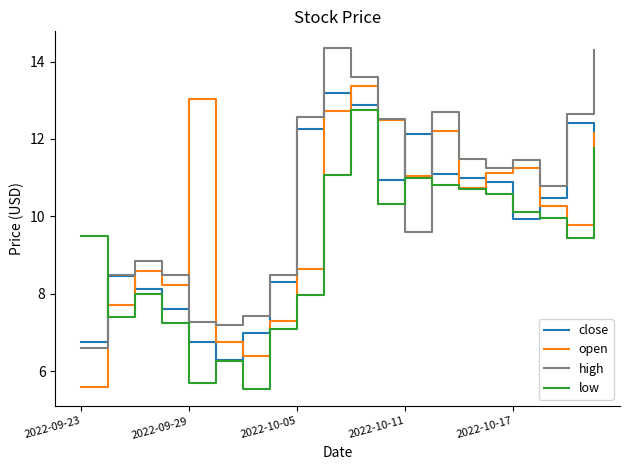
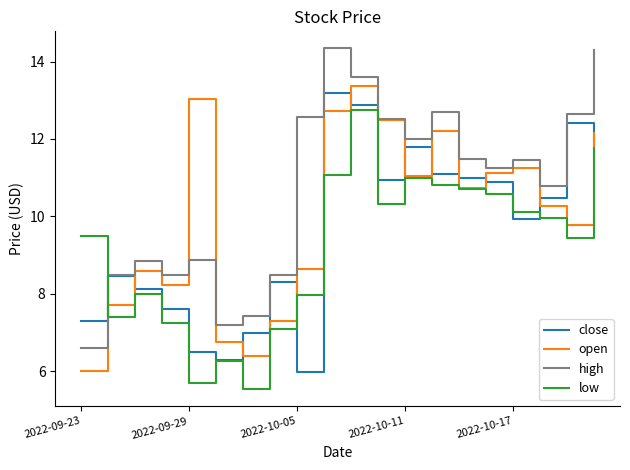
  {
    "close": {
-     "2022-09-23": 6.8,
-     "2022-09-29": 6.8,
-     "2022-10-05": 12.3,
-     "2022-10-11": 12.1,
+     "2022-09-23": 7.3,
+     "2022-09-29": 6.5,
+     "2022-10-05": 6.0,
+     "2022-10-11": 11.8,
      "2022-10-17": 9.9
    },
    "open": {
-     "2022-09-23": 5.6,
+     "2022-09-23": 6.0,
      "2022-09-29": 13.0,
      "2022-10-05": 8.6,
      "2022-10-17": 11.2
    },
    "high": {
      "2022-09-23": 6.6,
-     "2022-09-29": 7.3,
+     "2022-09-29": 8.9,
      "2022-10-05": 12.6,
-     "2022-10-11": 9.6,
+     "2022-10-11": 12.0,
      "2022-10-17": 11.4
    },
    "low": {
      "2022-09-23": 9.5,
      "2022-09-29": 5.7,
      "2022-10-05": 8.0,
      "2022-10-17": 10.1
    }
  }
